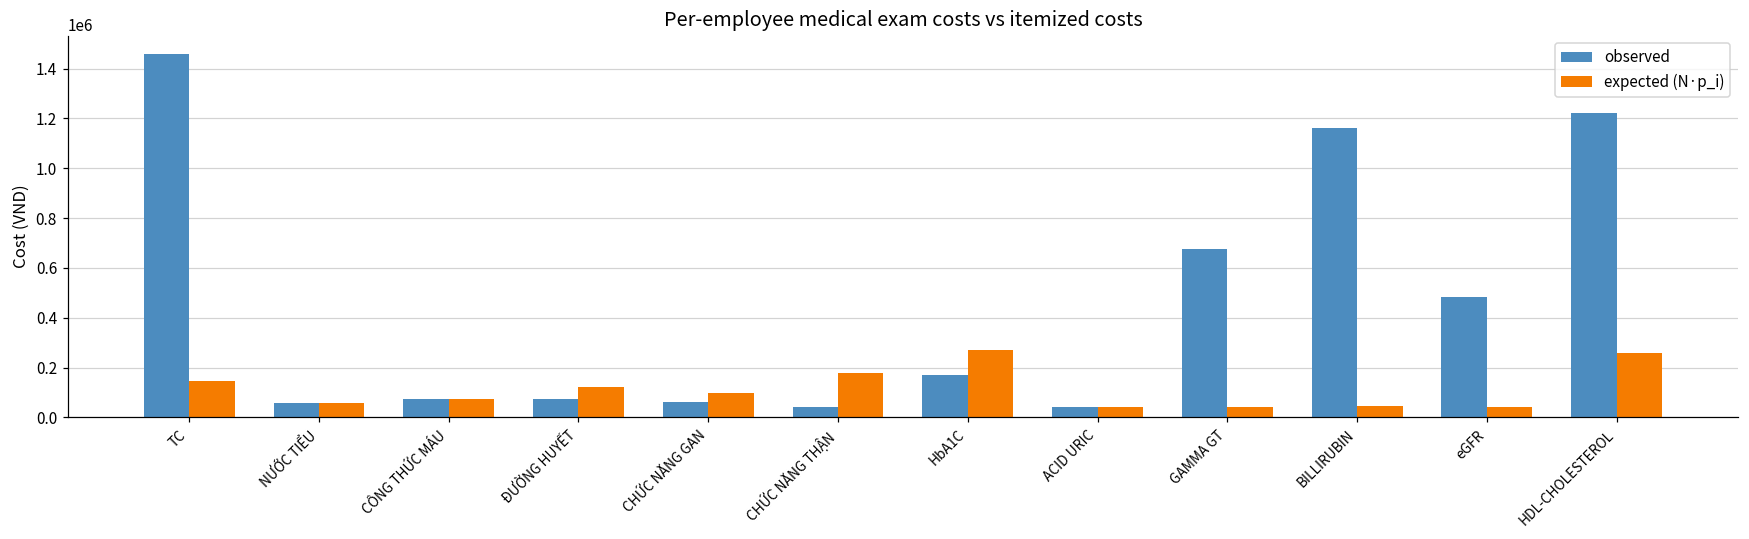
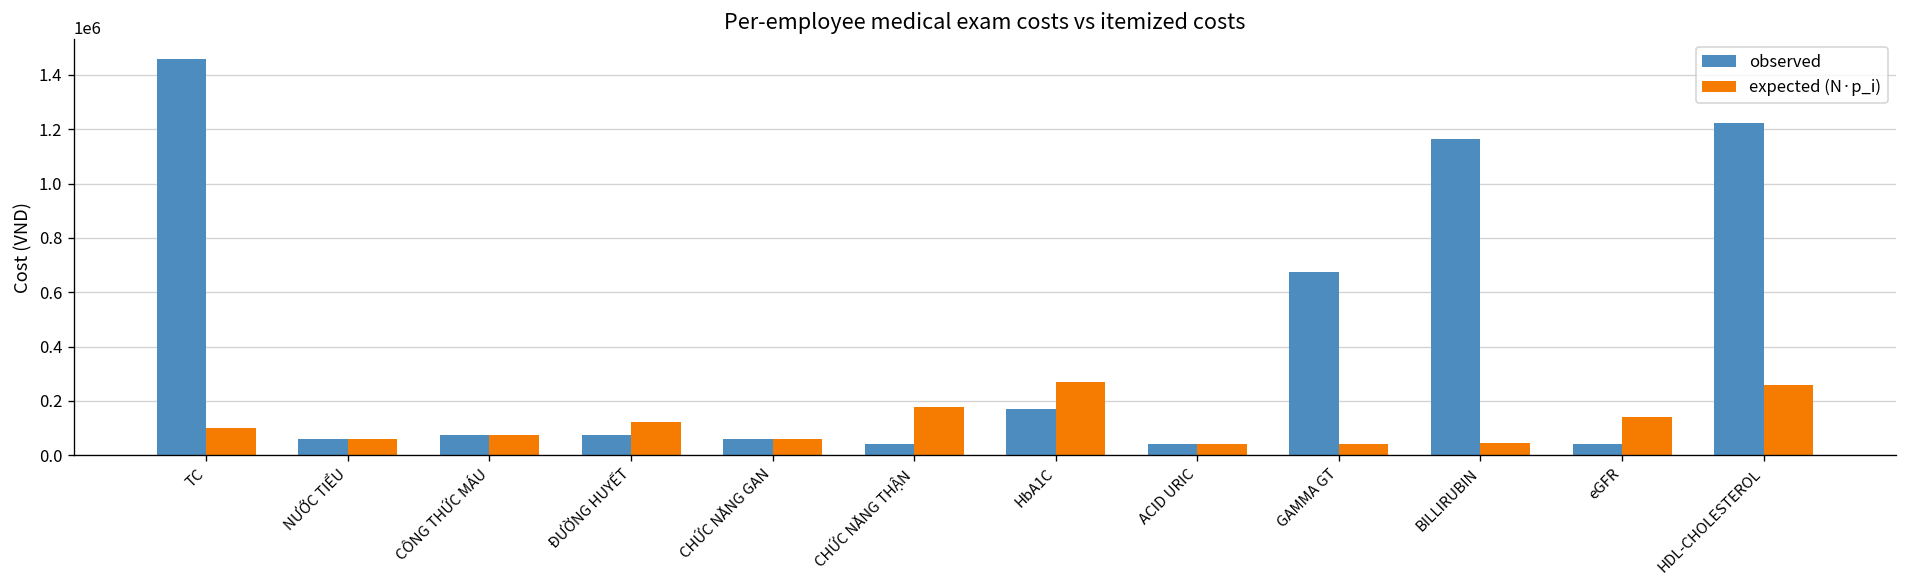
  {
    "observed": {
      "TC": 1460000,
      "NƯỚC TIỂU": 60000,
      "CÔNG THỨC MÁU": 80000,
      "ĐƯỜNG HUYẾT": 70000,
      "CHỨC NĂNG GAN": 60000,
      "CHỨC NĂNG THẬN": 40000,
      "HbA1C": 170000,
      "ACID URIC": 40000,
      "GAMMA GT": 670000,
      "BILLIRUBIN": 1160000,
-     "eGFR": 480000,
+     "eGFR": 40000,
      "HDL-CHOLESTEROL": 1220000
    },
    "expected (N·p_i)": {
-     "TC": 150000,
+     "TC": 100000,
      "NƯỚC TIỂU": 60000,
      "CÔNG THỨC MÁU": 80000,
      "ĐƯỜNG HUYẾT": 120000,
-     "CHỨC NĂNG GAN": 100000,
+     "CHỨC NĂNG GAN": 60000,
      "CHỨC NĂNG THẬN": 180000,
      "HbA1C": 270000,
      "ACID URIC": 40000,
      "GAMMA GT": 40000,
      "BILLIRUBIN": 50000,
-     "eGFR": 40000,
+     "eGFR": 140000,
      "HDL-CHOLESTEROL": 260000
    }
  }
